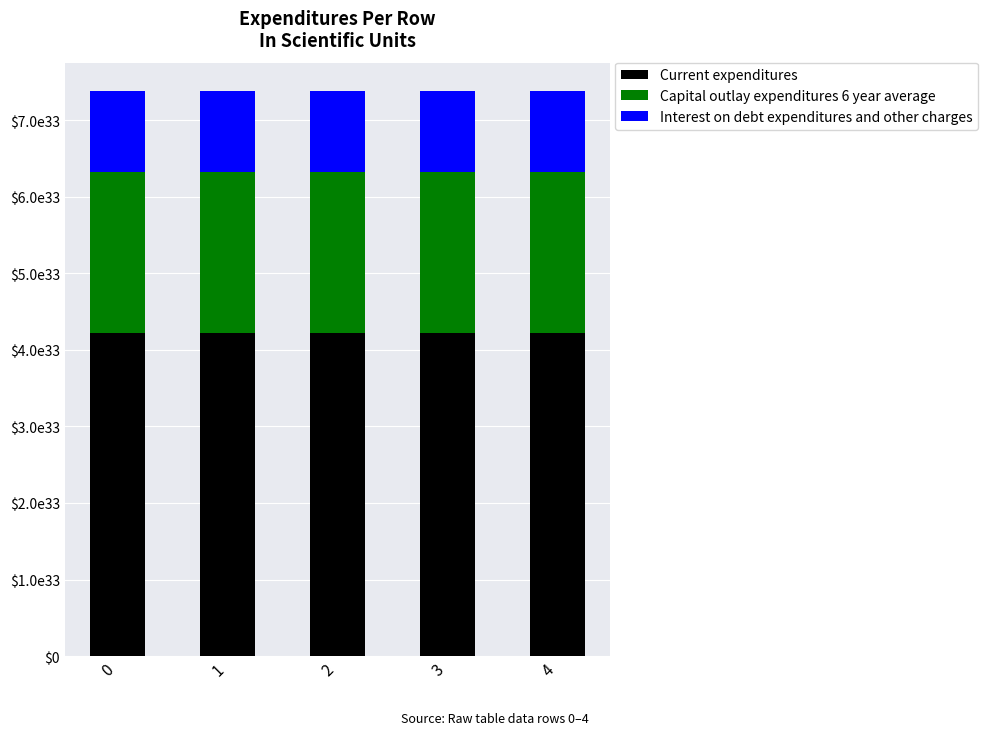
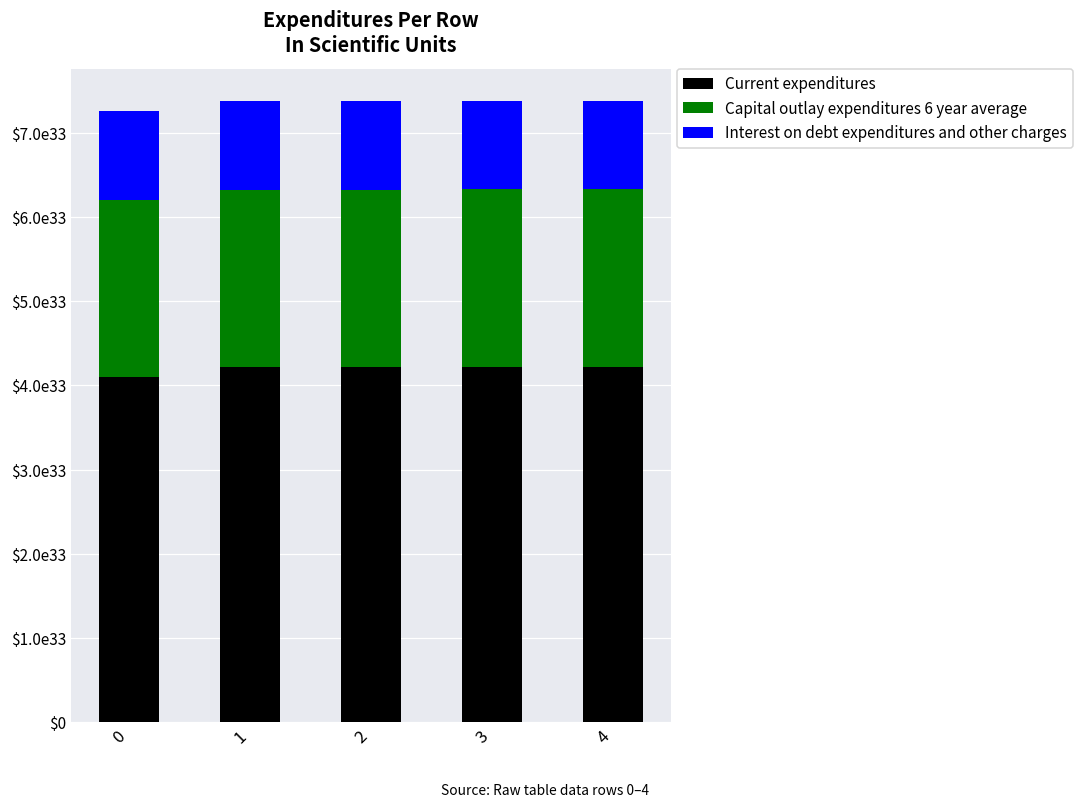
  {
    "Current expenditures": {
-     "0": "$4200000000000000000000000000000000",
+     "0": "$4100000000000000000000000000000000",
      "1": "$4200000000000000000000000000000000",
      "2": "$4200000000000000000000000000000000",
      "3": "$4200000000000000000000000000000000",
      "4": "$4200000000000000000000000000000000"
    },
    "Capital outlay expenditures 6 year average": {
      "0": "$2100000000000000000000000000000000",
      "1": "$2100000000000000000000000000000000",
      "2": "$2100000000000000000000000000000000",
      "3": "$2100000000000000000000000000000000",
      "4": "$2100000000000000000000000000000000"
    },
    "Interest on debt expenditures and other charges": {
      "0": "$1100000000000000000000000000000000",
      "1": "$1100000000000000000000000000000000",
      "2": "$1100000000000000000000000000000000",
      "3": "$1100000000000000000000000000000000",
      "4": "$1100000000000000000000000000000000"
    }
  }
